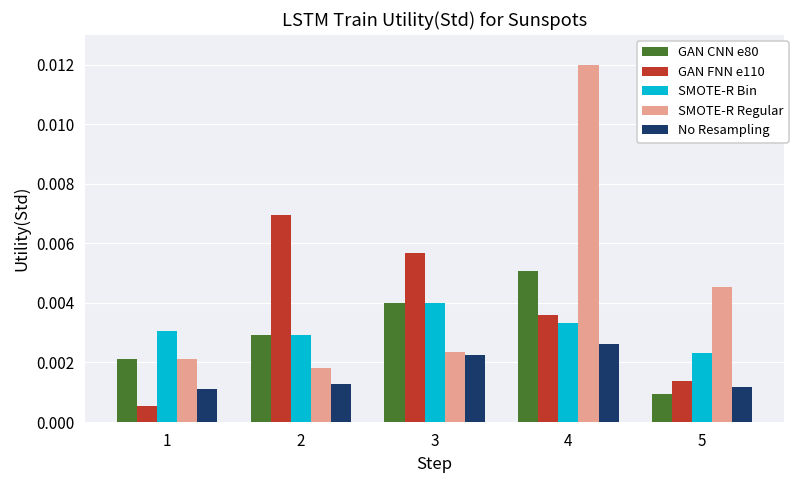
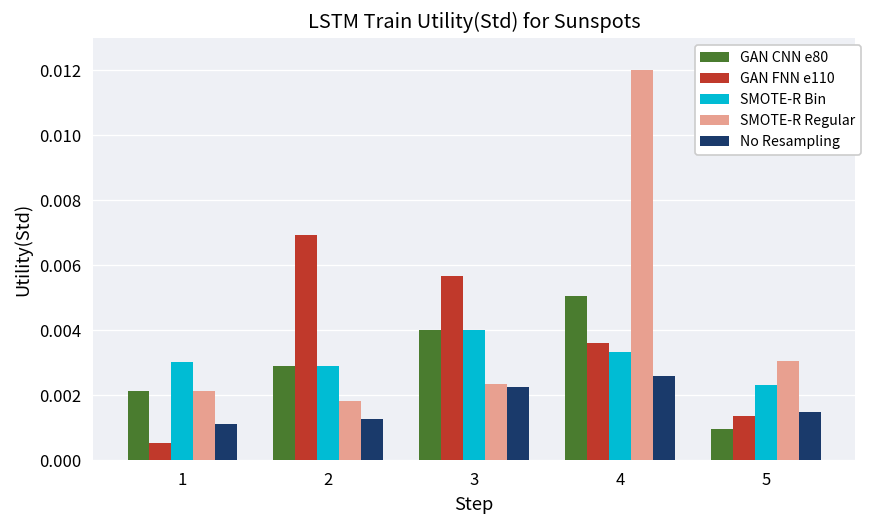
  {
    "GAN CNN e80": {
      "1": 0.0021,
      "2": 0.0029,
      "3": 0.0040,
      "4": 0.0051,
      "5": 0.0010
    },
    "GAN FNN e110": {
      "1": 0.0005,
      "2": 0.0069,
      "3": 0.0057,
      "4": 0.0036,
      "5": 0.0014
    },
    "SMOTE-R Bin": {
      "1": 0.0030,
      "2": 0.0029,
      "3": 0.0040,
      "4": 0.0033,
      "5": 0.0023
    },
    "SMOTE-R Regular": {
      "1": 0.0021,
      "2": 0.0018,
      "3": 0.0023,
      "4": 0.0120,
-     "5": 0.0045
+     "5": 0.0031
    },
    "No Resampling": {
      "1": 0.0011,
      "2": 0.0013,
      "3": 0.0023,
      "4": 0.0026,
-     "5": 0.0012
+     "5": 0.0015
    }
  }
